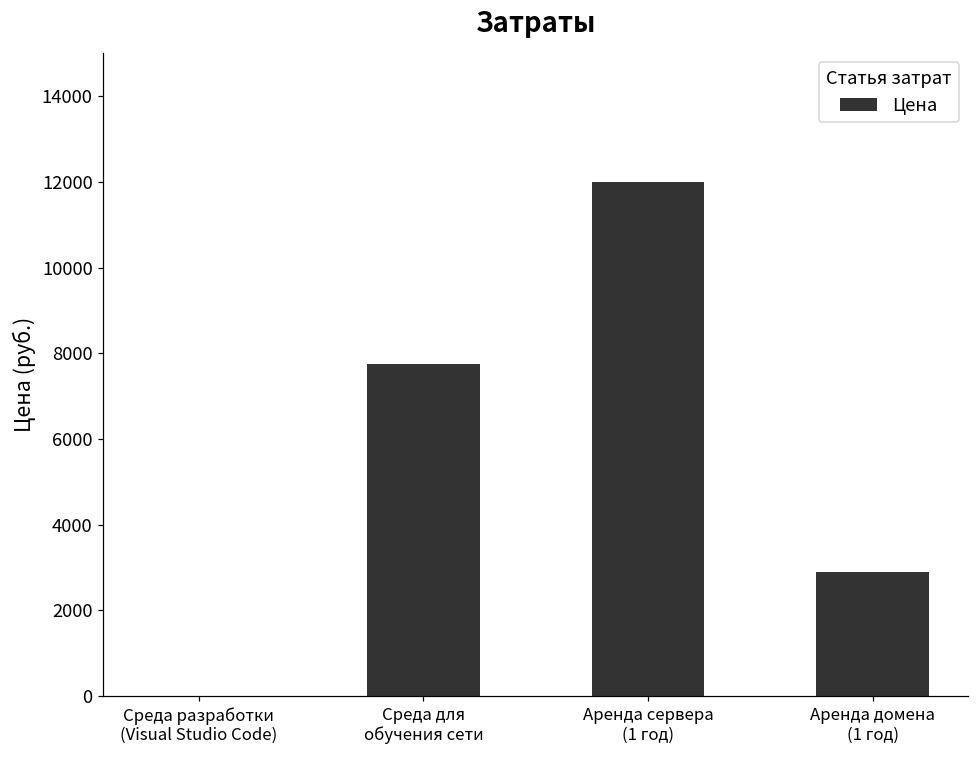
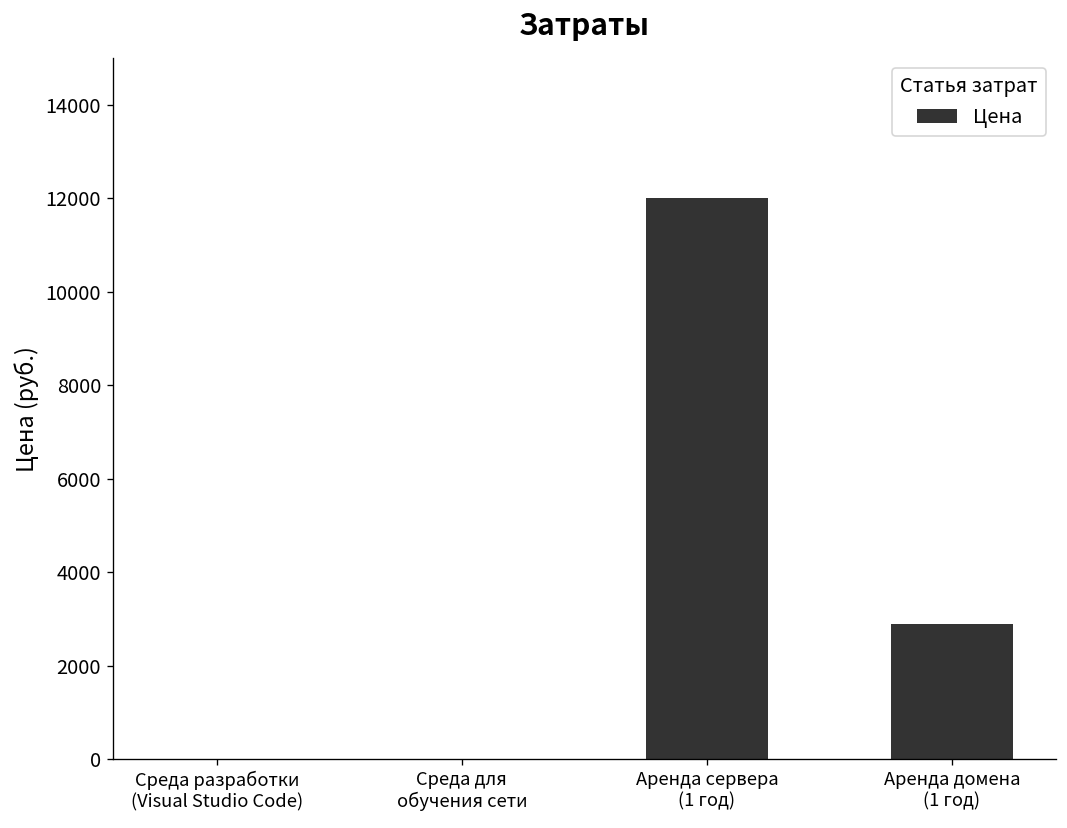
  {
    "Среда разработки (Visual Studio Code)": 0,
-   "Среда для обучения сети": 7700,
+   "Среда для обучения сети": 0,
    "Аренда сервера (1 год)": 12000,
    "Аренда домена (1 год)": 2900
  }
